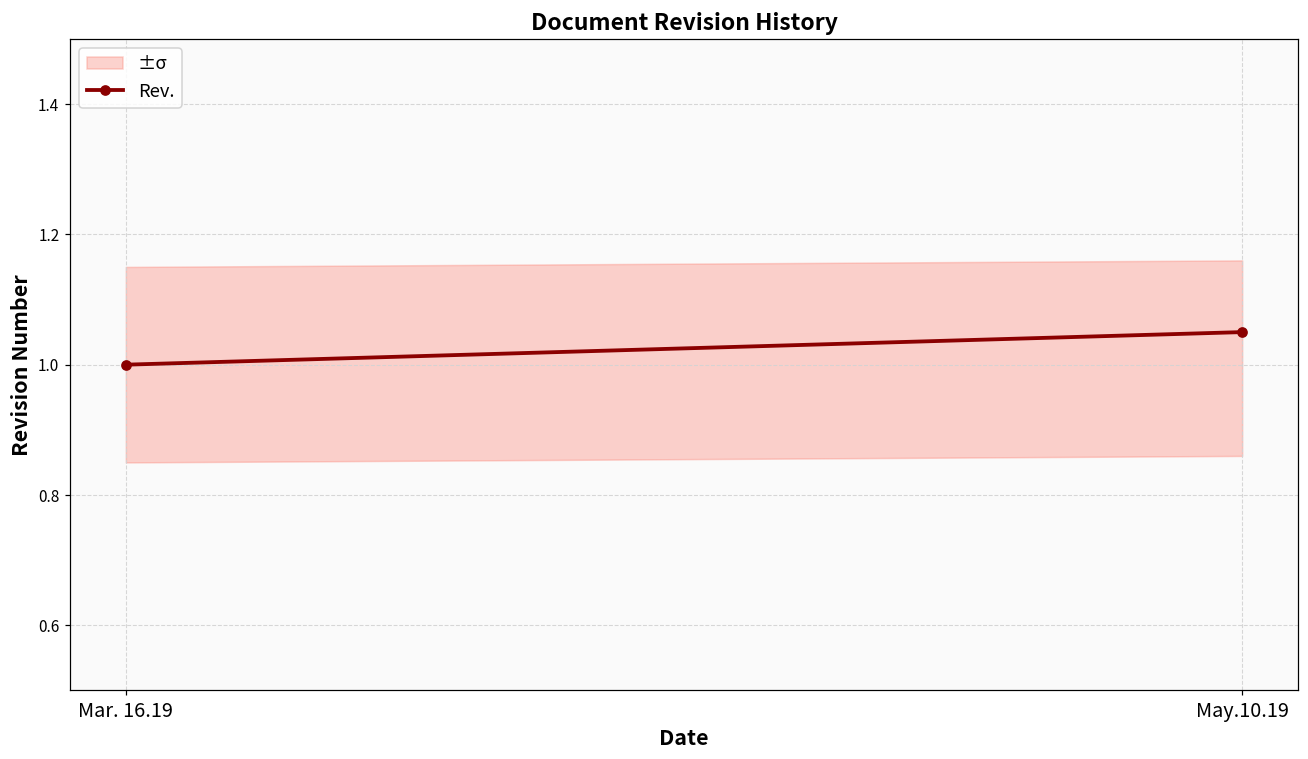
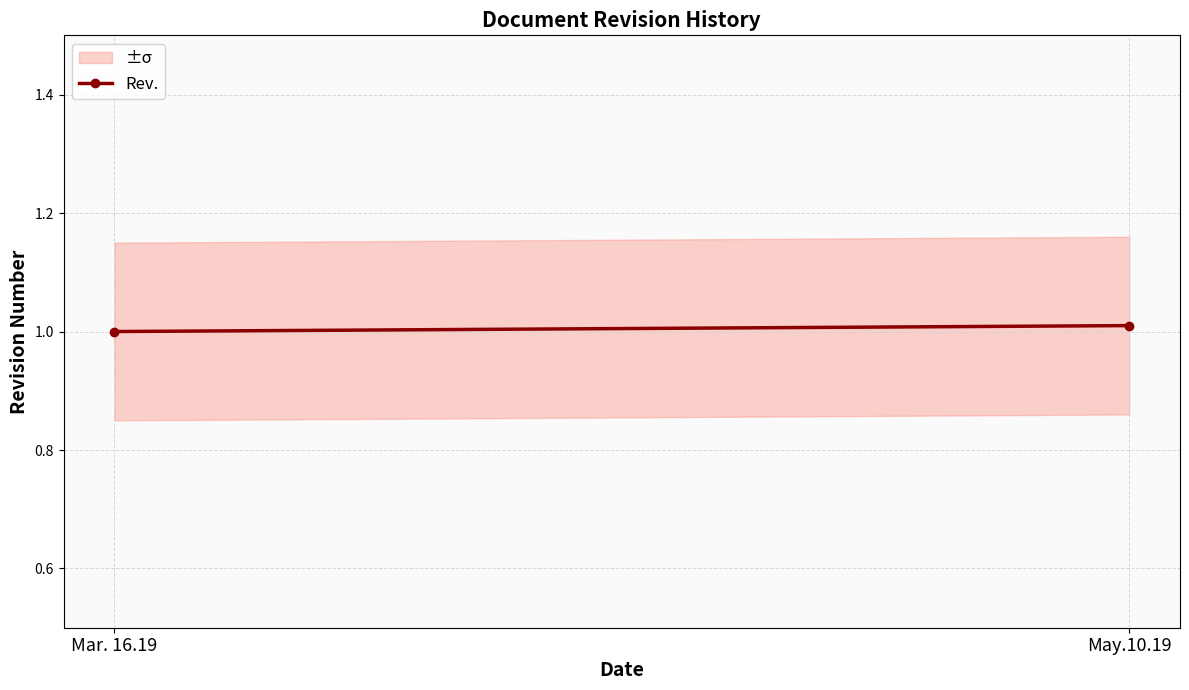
  {
    "Rev.": {
      "Mar. 16.19": 1.00,
-     "May.10.19": 1.05
+     "May.10.19": 1.01
    }
  }
